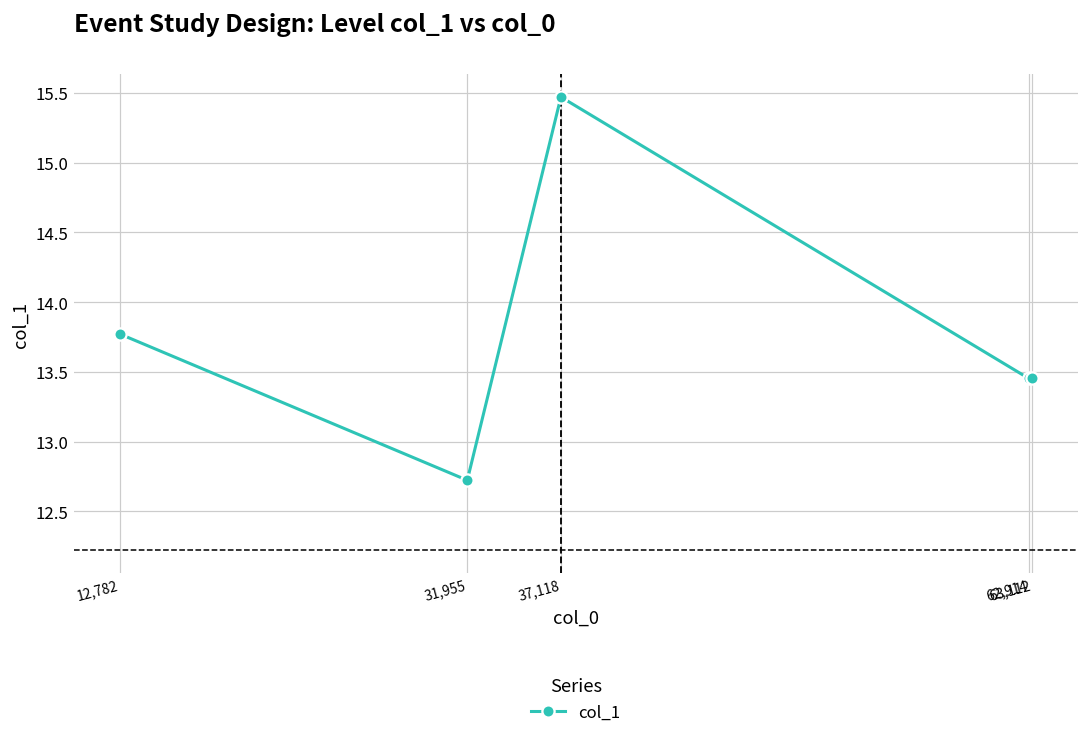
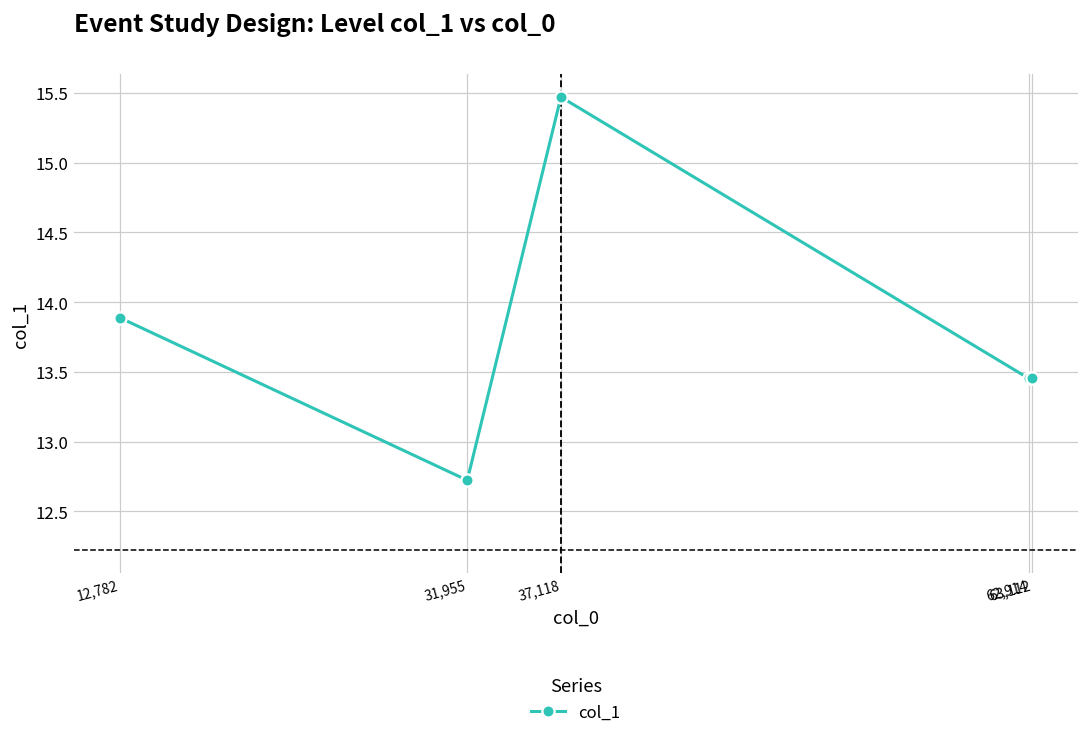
  {
-   "12,782": 13.77,
+   "12,782": 13.89,
    "31,955": 12.72,
    "37,118": 15.47,
    "62,914": 13.45,
    "63,112": 13.45
  }
